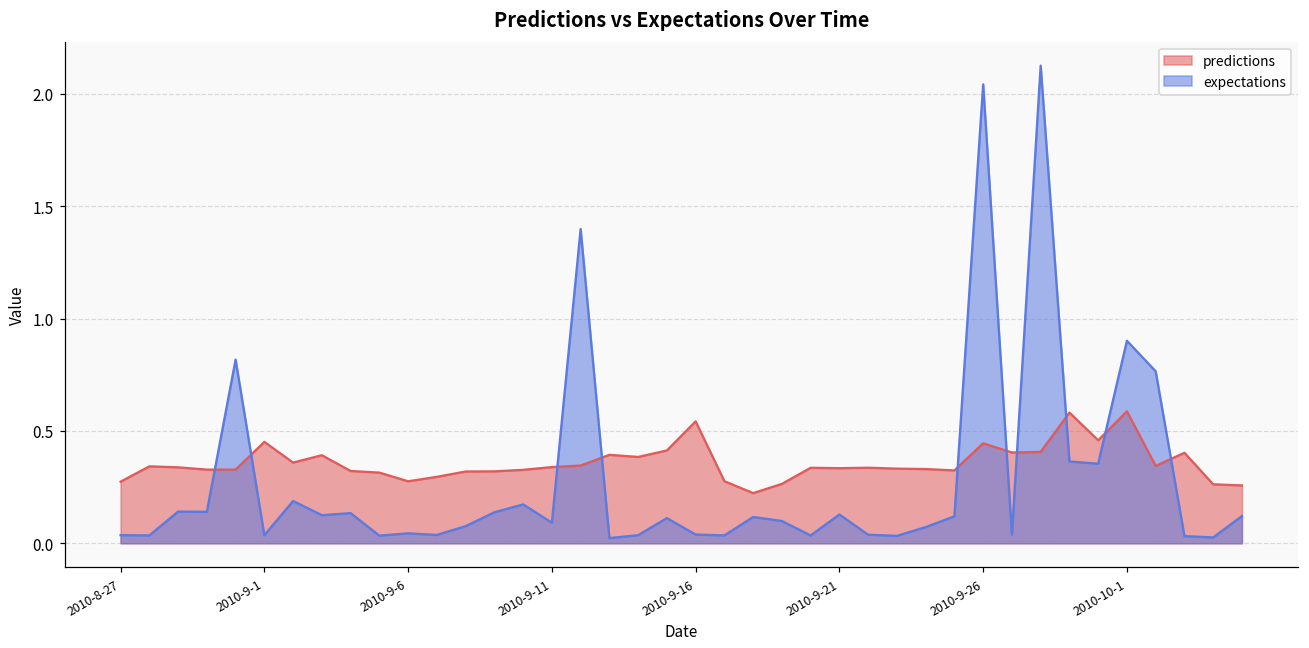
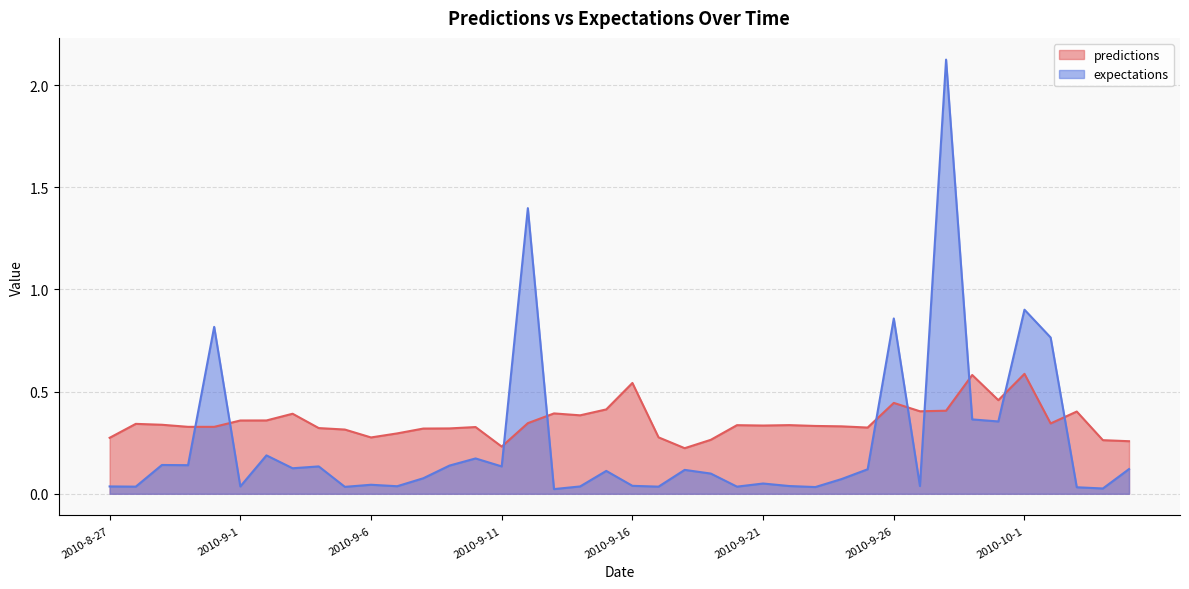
  {
    "predictions": {
      "2010-8-27": 0.27,
-     "2010-9-1": 0.45,
+     "2010-9-1": 0.36,
      "2010-9-6": 0.28,
-     "2010-9-11": 0.34,
+     "2010-9-11": 0.23,
      "2010-9-16": 0.54,
      "2010-9-21": 0.33,
      "2010-9-26": 0.44,
      "2010-10-1": 0.59
    },
    "expectations": {
      "2010-8-27": 0.04,
      "2010-9-1": 0.04,
      "2010-9-6": 0.04,
-     "2010-9-11": 0.09,
+     "2010-9-11": 0.13,
      "2010-9-16": 0.04,
-     "2010-9-21": 0.13,
-     "2010-9-26": 2.04,
+     "2010-9-21": 0.05,
+     "2010-9-26": 0.86,
      "2010-10-1": 0.90
    }
  }
